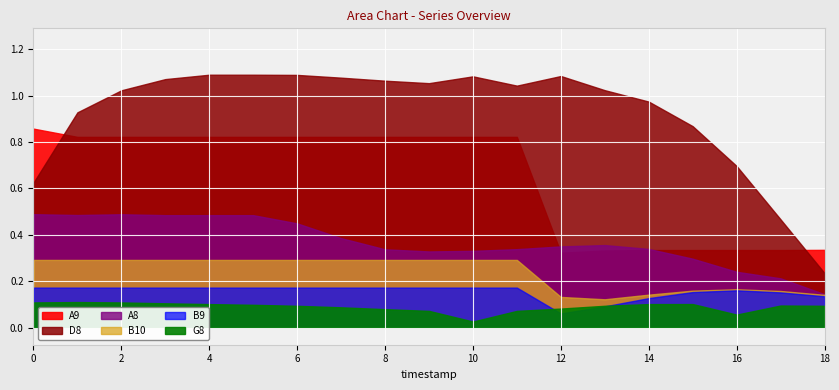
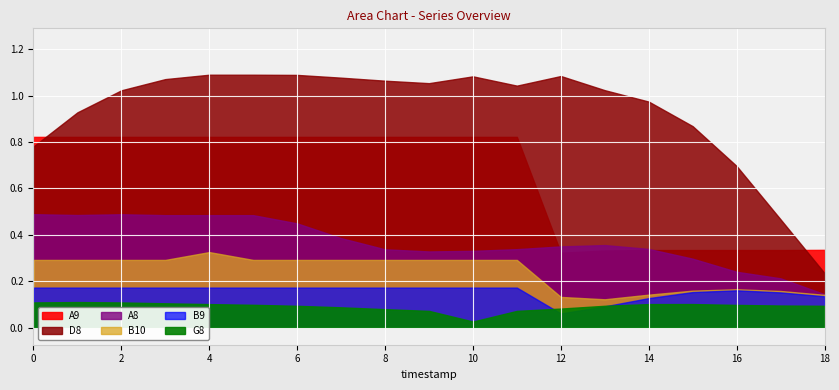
  {
    "A9": {
-     "0": 0.86,
+     "0": 0.82,
      "2": 0.82,
      "4": 0.82,
      "6": 0.82,
      "8": 0.82,
      "10": 0.82,
      "12": 0.32,
      "16": 0.33,
      "18": 0.34
    },
    "D8": {
-     "0": 0.63,
+     "0": 0.78,
      "2": 1.02,
      "4": 1.09,
      "6": 1.09,
      "8": 1.06,
      "10": 1.08,
      "12": 1.08,
      "14": 0.97,
      "16": 0.70,
      "18": 0.24
    },
    "A8": {
      "0": 0.49,
      "2": 0.49,
      "4": 0.48,
      "6": 0.45,
      "8": 0.34,
      "10": 0.33,
      "12": 0.35,
      "16": 0.24
    },
    "B10": {
      "0": 0.29,
      "2": 0.29,
-     "4": 0.29,
+     "4": 0.33,
      "6": 0.29,
      "8": 0.29,
      "10": 0.29,
      "12": 0.13,
      "14": 0.14
    },
    "B9": {
      "0": 0.17,
      "2": 0.17,
      "4": 0.17,
      "6": 0.17,
      "8": 0.17,
      "10": 0.17,
      "12": 0.06,
      "14": 0.13
    },
    "G8": {
      "0": 0.11,
      "2": 0.11,
      "4": 0.10,
      "6": 0.09,
      "8": 0.08,
      "10": 0.03,
      "12": 0.08,
      "14": 0.10,
-     "16": 0.06,
+     "16": 0.10,
      "18": 0.09
    }
  }
